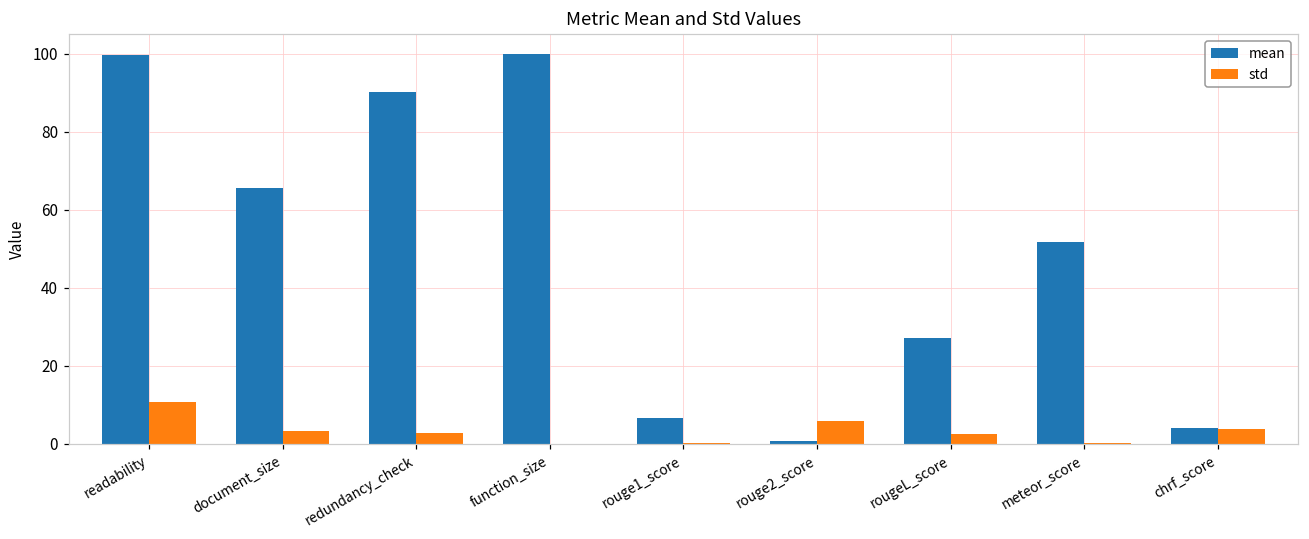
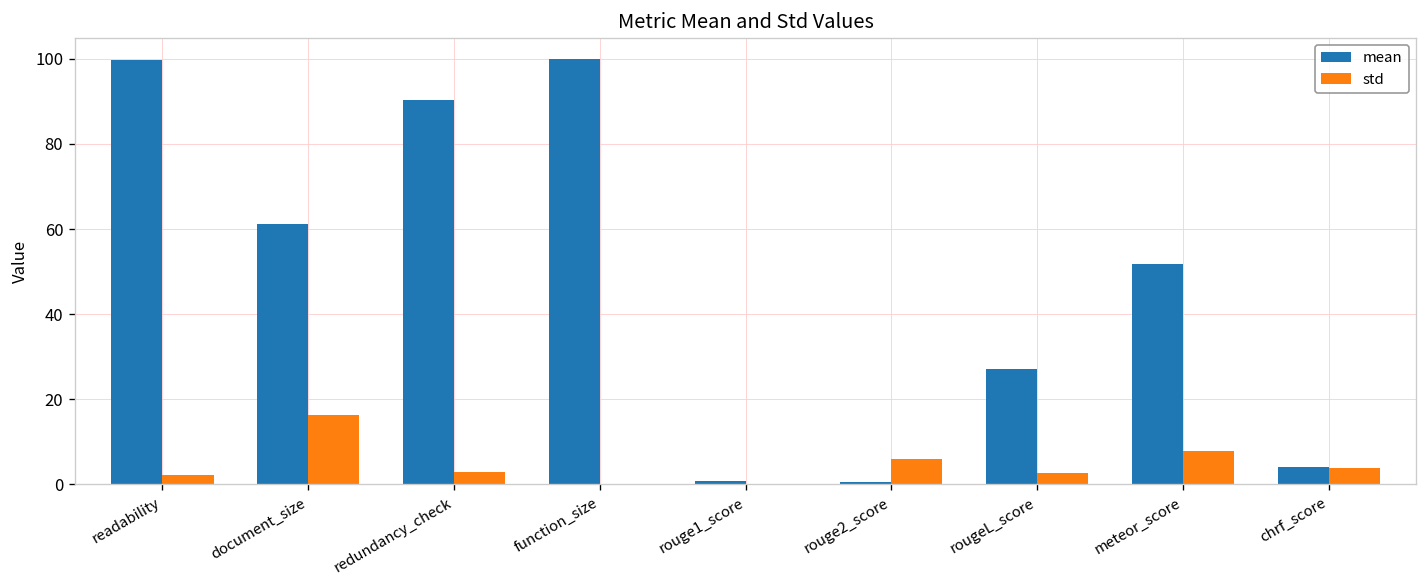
  {
    "mean": {
      "readability": 100,
-     "document_size": 66,
+     "document_size": 61,
      "redundancy_check": 90,
      "function_size": 100,
-     "rouge1_score": 7,
+     "rouge1_score": 1,
      "rougeL_score": 27,
      "meteor_score": 52,
      "chrf_score": 4
    },
    "std": {
-     "readability": 11,
-     "document_size": 3,
+     "readability": 2,
+     "document_size": 16,
      "redundancy_check": 3,
      "function_size": 0,
      "rouge2_score": 6,
      "rougeL_score": 3,
-     "meteor_score": 0,
+     "meteor_score": 8,
      "chrf_score": 4
    }
  }
